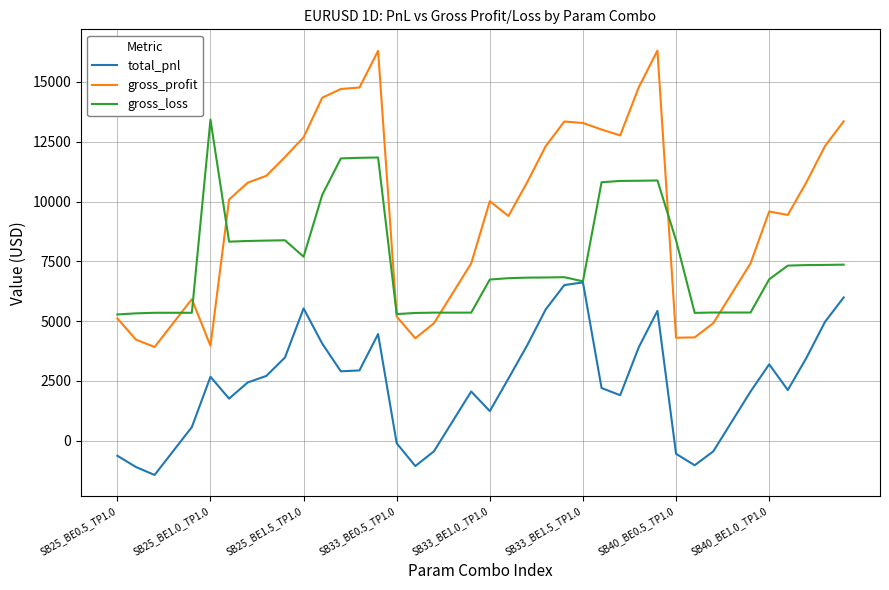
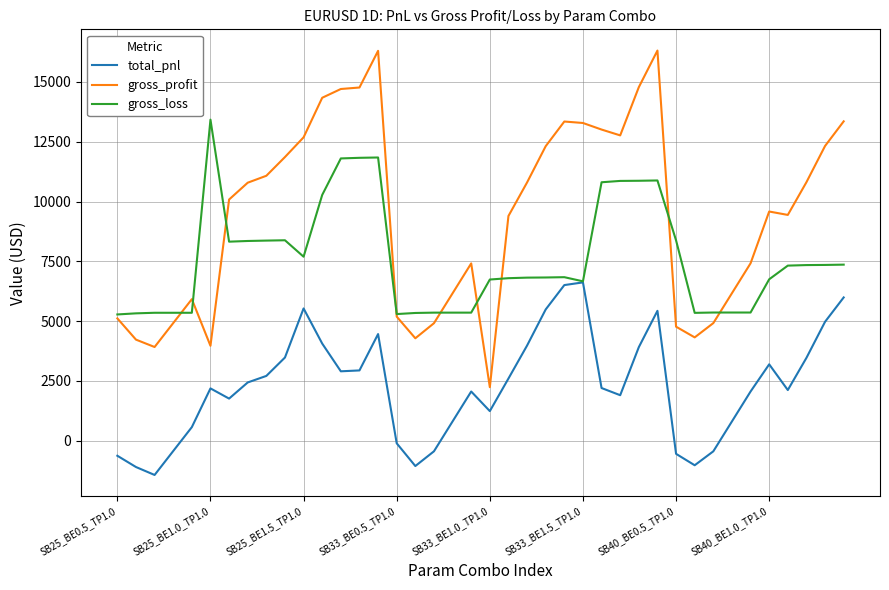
  {
    "total_pnl": {
      "SB25_BE0.5_TP1.0": -600,
-     "SB25_BE1.0_TP1.0": 2700,
+     "SB25_BE1.0_TP1.0": 2200,
      "SB25_BE1.5_TP1.0": 5500,
      "SB33_BE0.5_TP1.0": -100,
      "SB33_BE1.0_TP1.0": 1200,
      "SB40_BE0.5_TP1.0": -500,
      "SB40_BE1.0_TP1.0": 3200
    },
    "gross_profit": {
      "SB25_BE0.5_TP1.0": 5100,
      "SB25_BE1.0_TP1.0": 4000,
      "SB25_BE1.5_TP1.0": 12700,
-     "SB33_BE1.0_TP1.0": 10000,
+     "SB33_BE1.0_TP1.0": 2200,
      "SB33_BE1.5_TP1.0": 13300,
-     "SB40_BE0.5_TP1.0": 4300,
+     "SB40_BE0.5_TP1.0": 4800,
      "SB40_BE1.0_TP1.0": 9600
    },
    "gross_loss": {
      "SB25_BE0.5_TP1.0": 5300,
      "SB25_BE1.0_TP1.0": 13400,
      "SB25_BE1.5_TP1.0": 7700,
      "SB33_BE1.0_TP1.0": 6700,
      "SB40_BE0.5_TP1.0": 8400,
      "SB40_BE1.0_TP1.0": 6700
    }
  }
